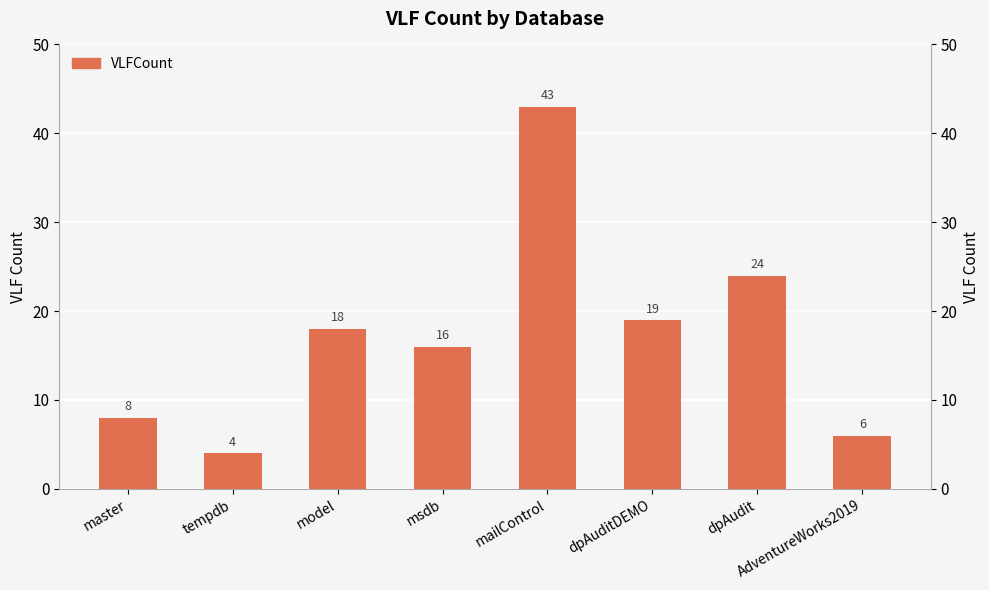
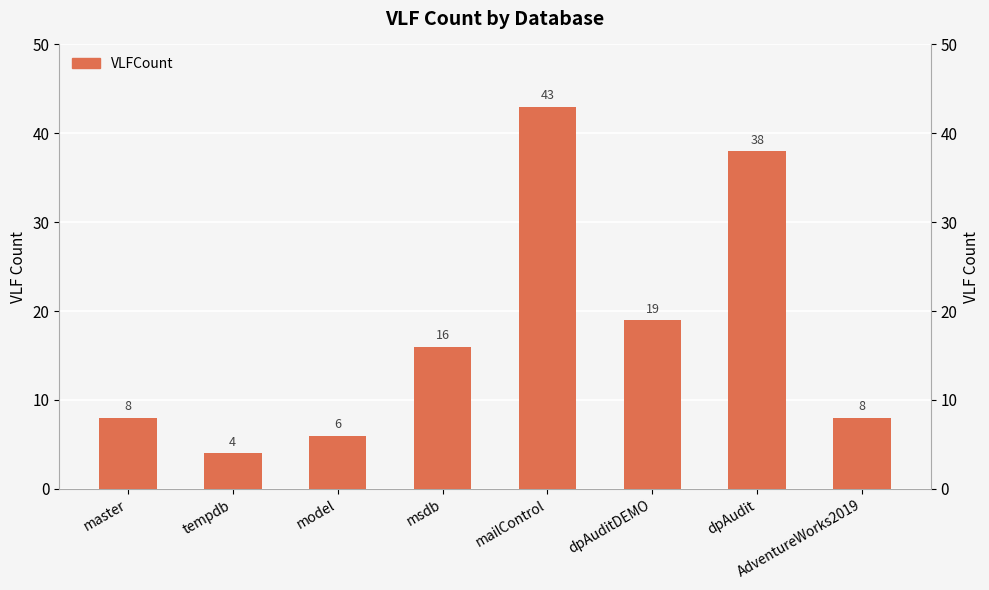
  {
    "master": 8,
    "tempdb": 4,
-   "model": 18,
+   "model": 6,
    "msdb": 16,
    "mailControl": 43,
    "dpAuditDEMO": 19,
-   "dpAudit": 24,
-   "AdventureWorks2019": 6
+   "dpAudit": 38,
+   "AdventureWorks2019": 8
  }
